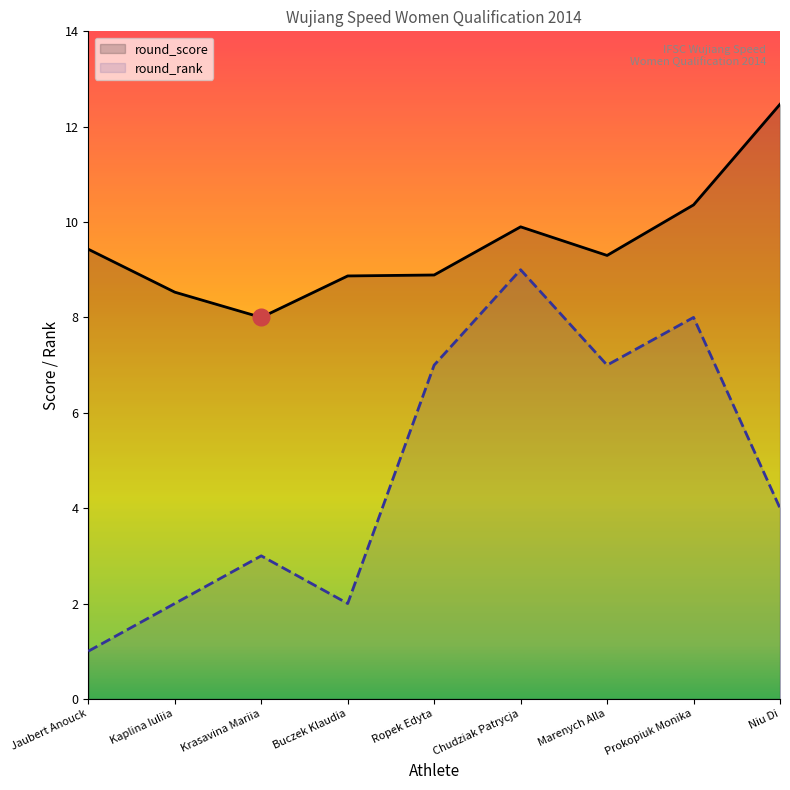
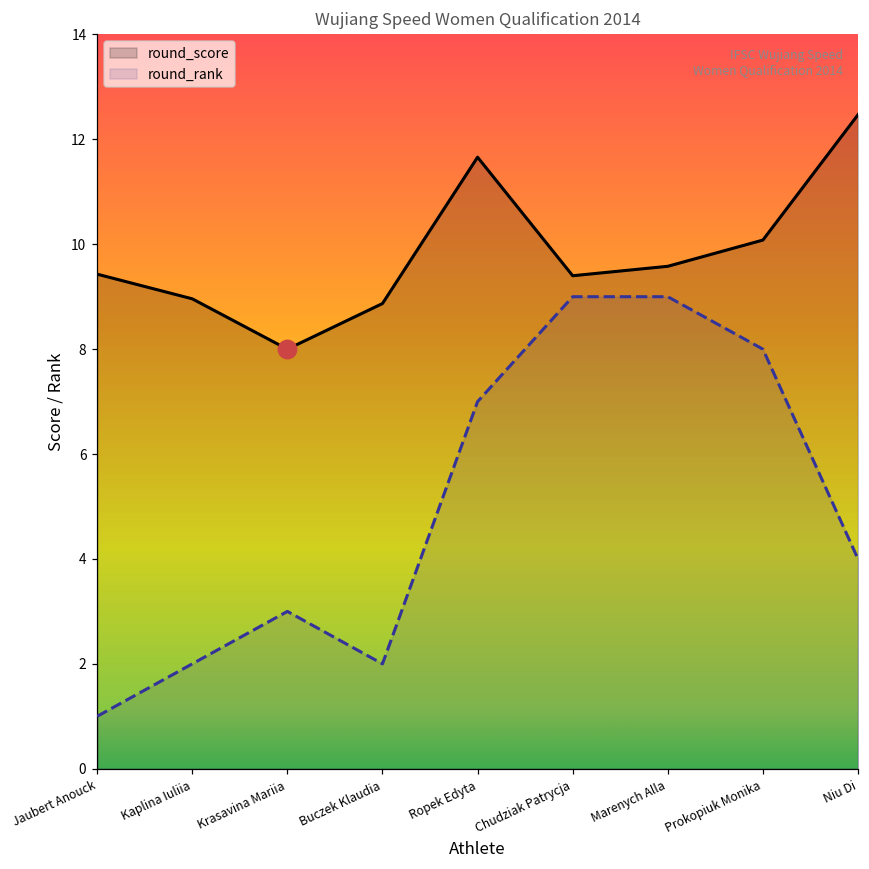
  {
    "round_score": {
      "Jaubert Anouck": 9.4,
-     "Kaplina Iuliia": 8.5,
+     "Kaplina Iuliia": 9.0,
      "Buczek Klaudia": 8.9,
-     "Ropek Edyta": 8.9,
-     "Chudziak Patrycja": 9.9,
-     "Marenych Alla": 9.3,
-     "Prokopiuk Monika": 10.4,
+     "Ropek Edyta": 11.7,
+     "Chudziak Patrycja": 9.4,
+     "Marenych Alla": 9.6,
+     "Prokopiuk Monika": 10.1,
      "Niu Di": 12.5
    },
    "round_rank": {
      "Jaubert Anouck": 1,
      "Kaplina Iuliia": 2,
      "Krasavina Mariia": 3,
      "Buczek Klaudia": 2,
      "Ropek Edyta": 7,
      "Chudziak Patrycja": 9,
-     "Marenych Alla": 7,
+     "Marenych Alla": 9,
      "Prokopiuk Monika": 8,
      "Niu Di": 4
    }
  }
